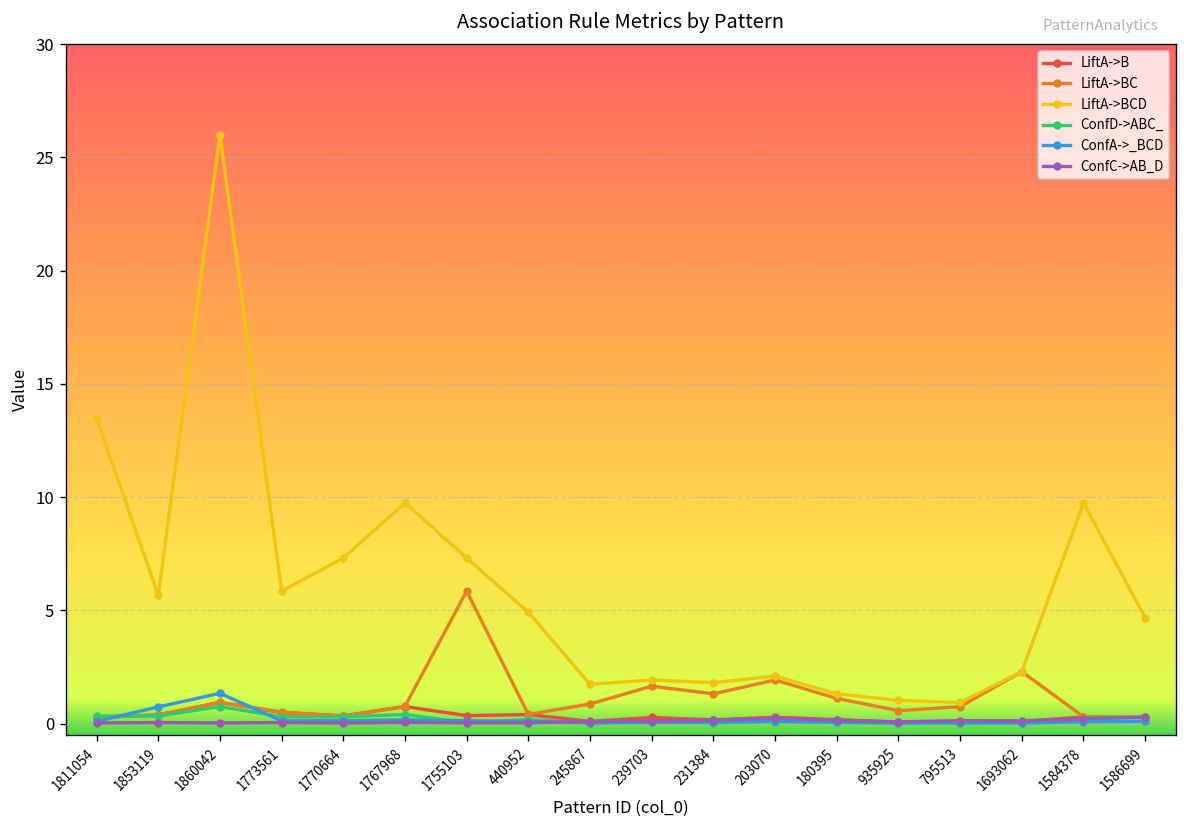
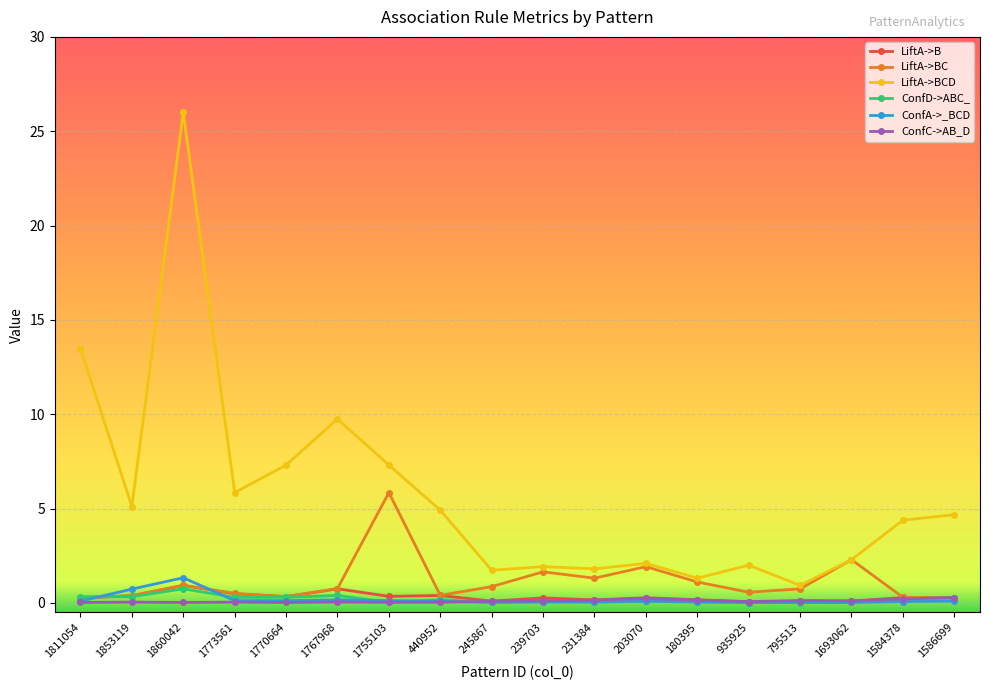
  {
    "LiftA->BCD": {
      "1811054": 13.5,
-     "1853119": 5.7,
+     "1853119": 5.1,
      "1860042": 26.0,
      "1773561": 5.9,
      "1770664": 7.3,
      "1767968": 9.8,
      "1755103": 7.3,
      "440952": 4.9,
      "245867": 1.7,
      "239703": 1.9,
      "231384": 1.8,
      "203070": 2.1,
      "180395": 1.3,
-     "935925": 1.0,
+     "935925": 2.0,
      "795513": 0.9,
-     "1584378": 9.7,
+     "1584378": 4.4,
      "1586699": 4.7
    },
    "ConfD->ABC_": {
      "1860042": 0.8,
      "1773561": 0.3,
      "1767968": 0.4
    },
    "ConfA->_BCD": {
      "1853119": 0.7,
      "1860042": 1.3,
      "1584378": 0.1,
      "1586699": 0.1
    },
    "ConfC->AB_D": {
      "1853119": 0.0,
      "1860042": 0.0
    }
  }
